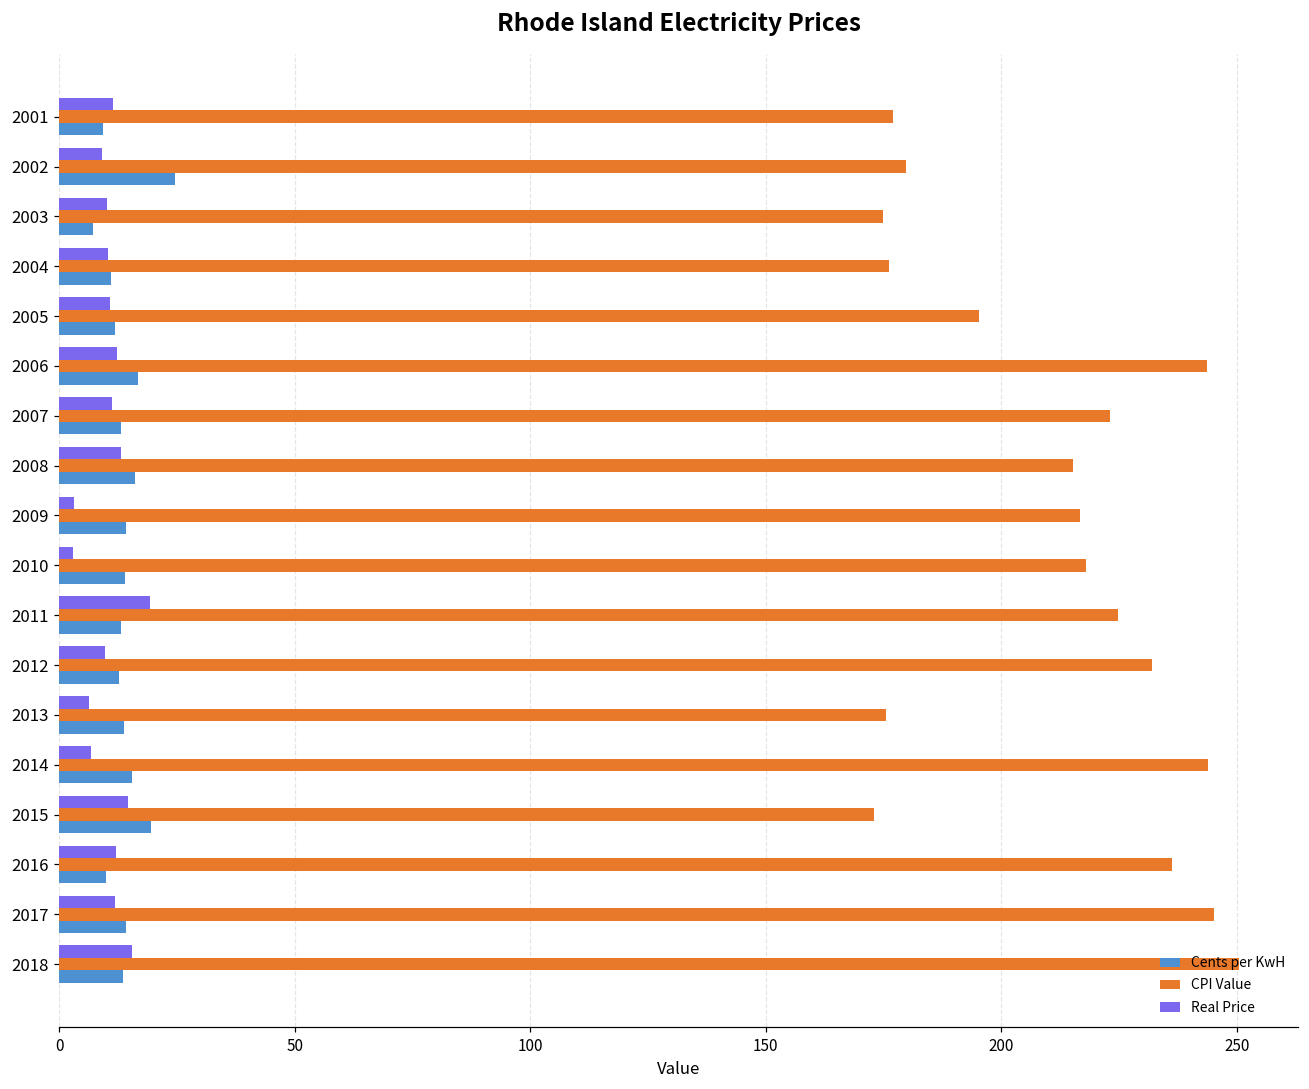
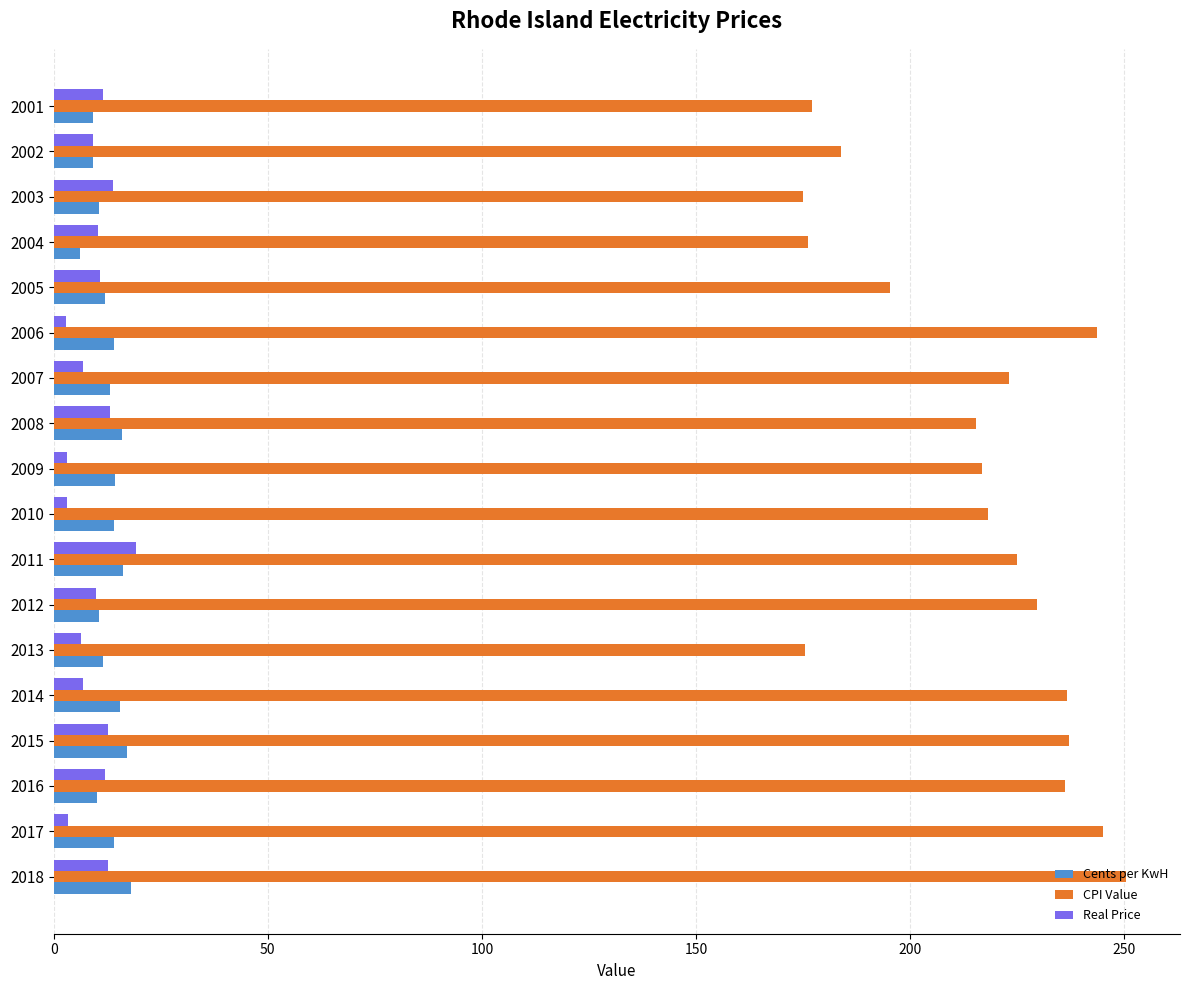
  {
    "Cents per KwH": {
      "2001": 9,
-     "2002": 25,
-     "2003": 7,
-     "2004": 11,
+     "2002": 9,
+     "2003": 10,
+     "2004": 6,
      "2005": 12,
-     "2006": 17,
+     "2006": 14,
      "2007": 13,
      "2008": 16,
      "2009": 14,
      "2010": 14,
-     "2011": 13,
-     "2012": 13,
-     "2013": 14,
+     "2011": 16,
+     "2012": 10,
+     "2013": 12,
      "2014": 15,
-     "2015": 20,
+     "2015": 17,
      "2016": 10,
      "2017": 14,
-     "2018": 14
+     "2018": 18
    },
    "CPI Value": {
      "2001": 177,
-     "2002": 180,
+     "2002": 184,
      "2003": 175,
      "2004": 176,
      "2005": 195,
      "2006": 244,
      "2007": 223,
      "2008": 215,
      "2009": 217,
      "2010": 218,
      "2011": 225,
-     "2012": 232,
+     "2012": 230,
      "2013": 176,
-     "2014": 244,
-     "2015": 173,
+     "2014": 237,
+     "2015": 237,
      "2016": 236,
      "2017": 245,
      "2018": 251
    },
    "Real Price": {
      "2001": 11,
      "2002": 9,
-     "2003": 10,
+     "2003": 14,
      "2004": 10,
      "2005": 11,
-     "2006": 12,
-     "2007": 11,
+     "2006": 3,
+     "2007": 7,
      "2008": 13,
      "2009": 3,
      "2010": 3,
      "2011": 19,
      "2012": 10,
      "2013": 6,
      "2014": 7,
-     "2015": 15,
+     "2015": 13,
      "2016": 12,
-     "2017": 12,
-     "2018": 16
+     "2017": 3,
+     "2018": 13
    }
  }
